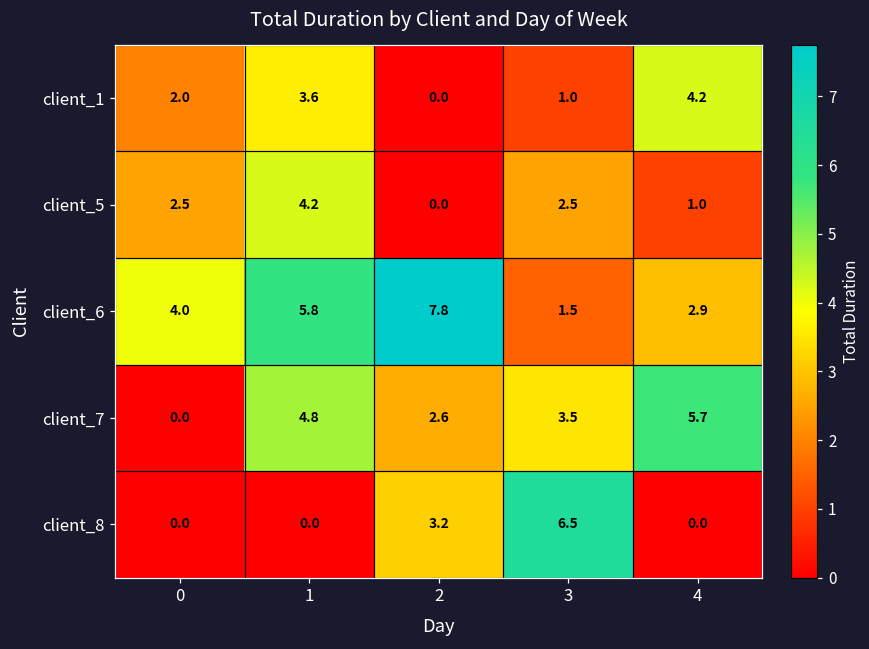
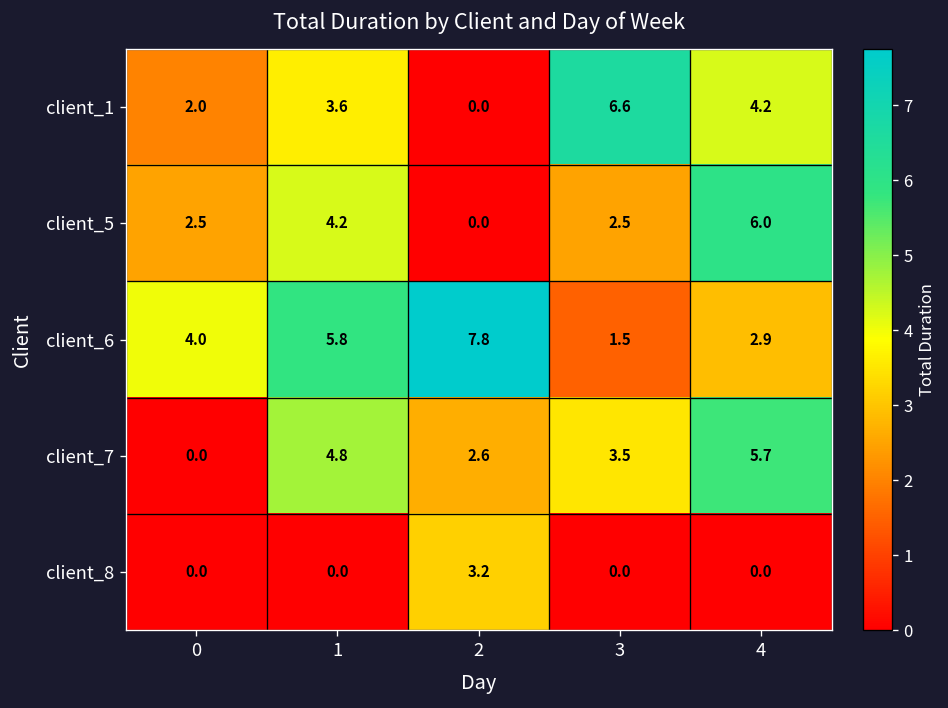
  {
    "client_1": {
      "0": 2.0,
      "1": 3.6,
      "2": 0.0,
-     "3": 1.0,
+     "3": 6.6,
      "4": 4.2
    },
    "client_5": {
      "0": 2.5,
      "1": 4.2,
      "2": 0.0,
      "3": 2.5,
-     "4": 1.0
+     "4": 6.0
    },
    "client_6": {
      "0": 4.0,
      "1": 5.8,
      "2": 7.8,
      "3": 1.5,
      "4": 2.9
    },
    "client_7": {
      "0": 0.0,
      "1": 4.8,
      "2": 2.6,
      "3": 3.5,
      "4": 5.7
    },
    "client_8": {
      "0": 0.0,
      "1": 0.0,
      "2": 3.2,
-     "3": 6.5,
+     "3": 0.0,
      "4": 0.0
    }
  }
